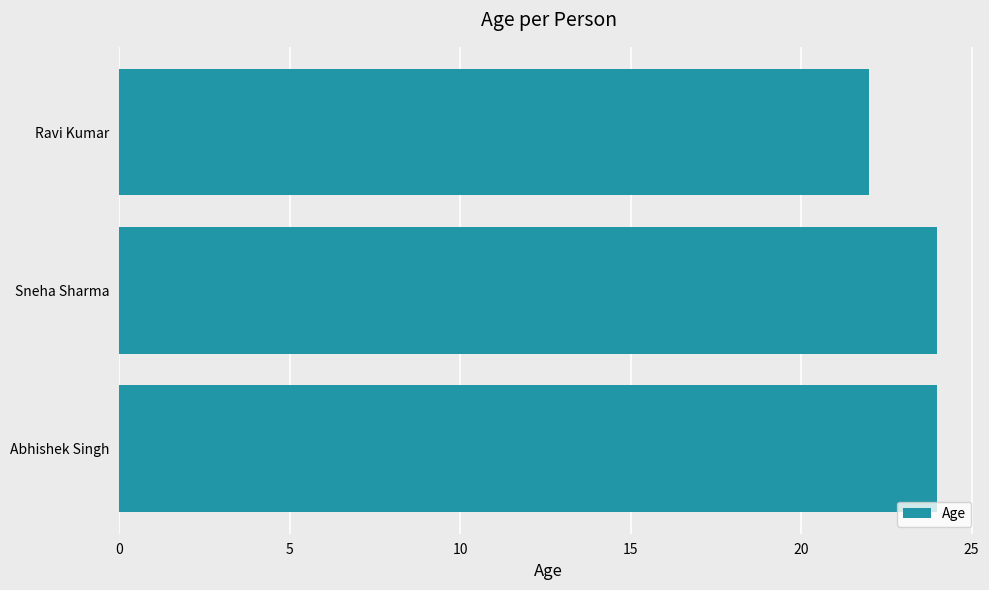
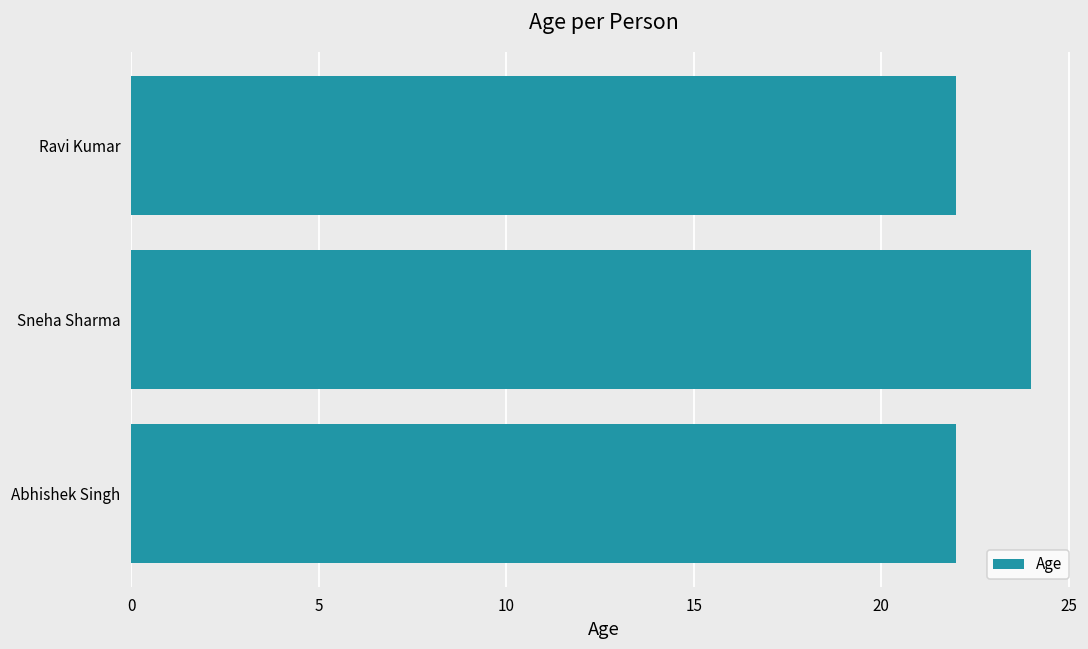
  {
    "Ravi Kumar": 22,
    "Sneha Sharma": 24,
-   "Abhishek Singh": 24
+   "Abhishek Singh": 22
  }
